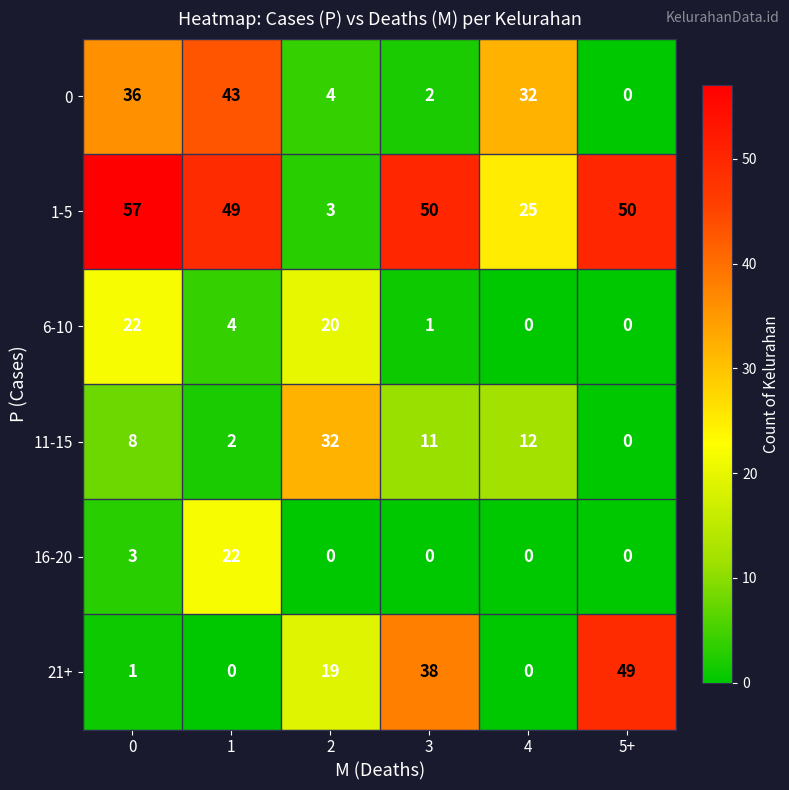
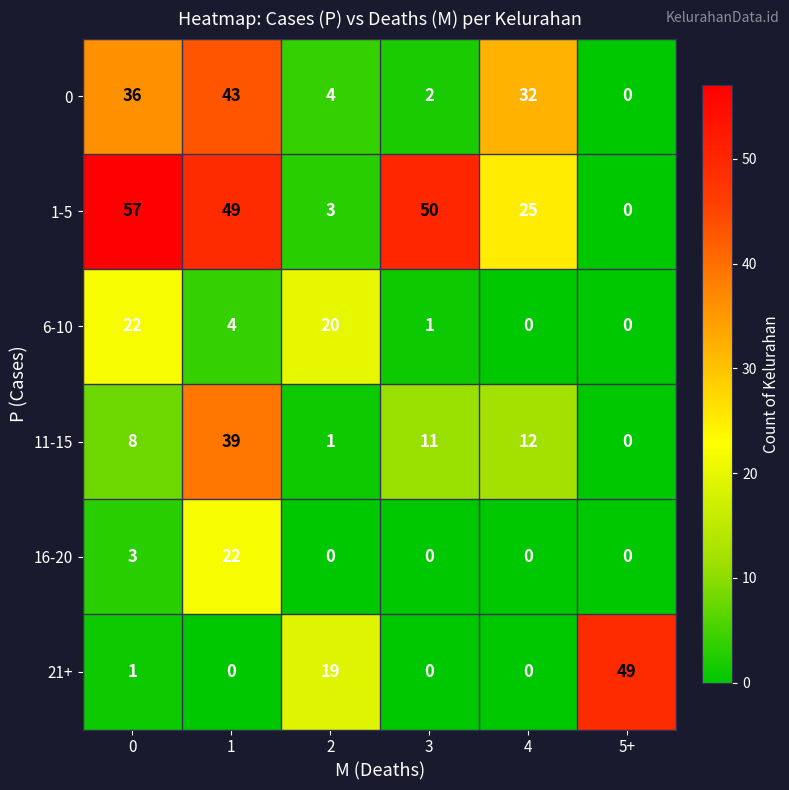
  {
    "0": {
      "0": 36,
      "1": 43,
      "2": 4,
      "3": 2,
      "4": 32,
      "5+": 0
    },
    "1-5": {
      "0": 57,
      "1": 49,
      "2": 3,
      "3": 50,
      "4": 25,
-     "5+": 50
+     "5+": 0
    },
    "6-10": {
      "0": 22,
      "1": 4,
      "2": 20,
      "3": 1,
      "4": 0,
      "5+": 0
    },
    "11-15": {
      "0": 8,
-     "1": 2,
-     "2": 32,
+     "1": 39,
+     "2": 1,
      "3": 11,
      "4": 12,
      "5+": 0
    },
    "16-20": {
      "0": 3,
      "1": 22,
      "2": 0,
      "3": 0,
      "4": 0,
      "5+": 0
    },
    "21+": {
      "0": 1,
      "1": 0,
      "2": 19,
-     "3": 38,
+     "3": 0,
      "4": 0,
      "5+": 49
    }
  }
